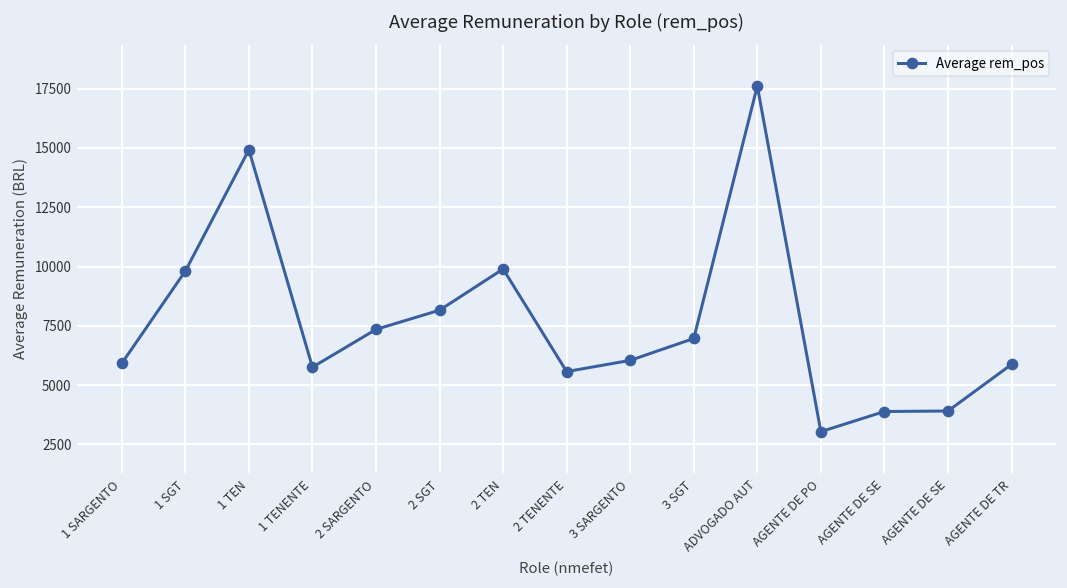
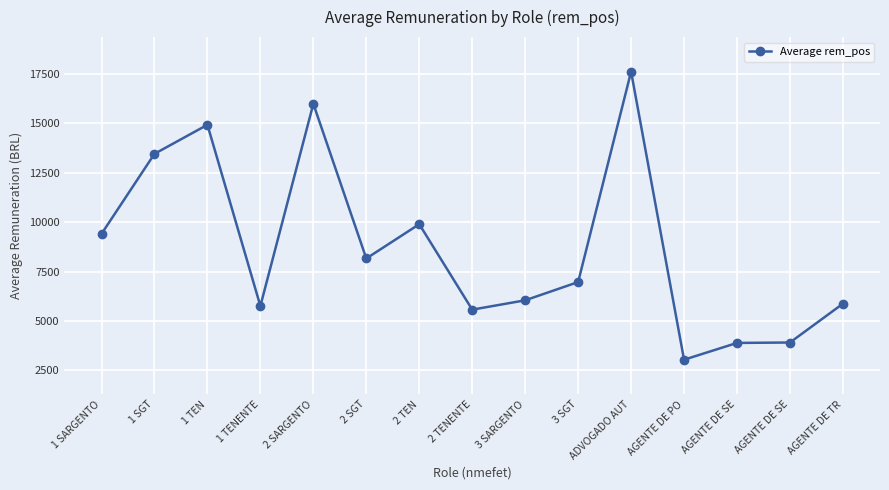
  {
-   "1 SARGENTO": 5900,
-   "1 SGT": 9800,
+   "1 SARGENTO": 9400,
+   "1 SGT": 13500,
    "1 TEN": 14900,
    "1 TENENTE": 5800,
-   "2 SARGENTO": 7300,
+   "2 SARGENTO": 16000,
    "2 SGT": 8200,
    "2 TEN": 9900,
    "2 TENENTE": 5600,
    "3 SARGENTO": 6000,
    "3 SGT": 7000,
    "ADVOGADO AUT": 17600,
    "AGENTE DE PO": 3000,
    "AGENTE DE TR": 5900
  }
